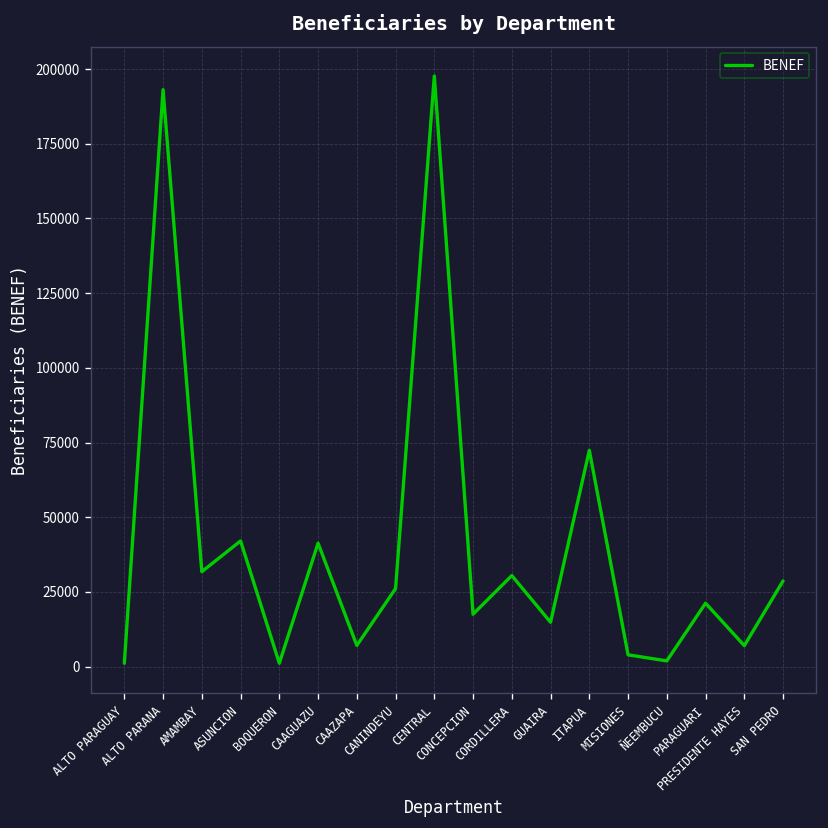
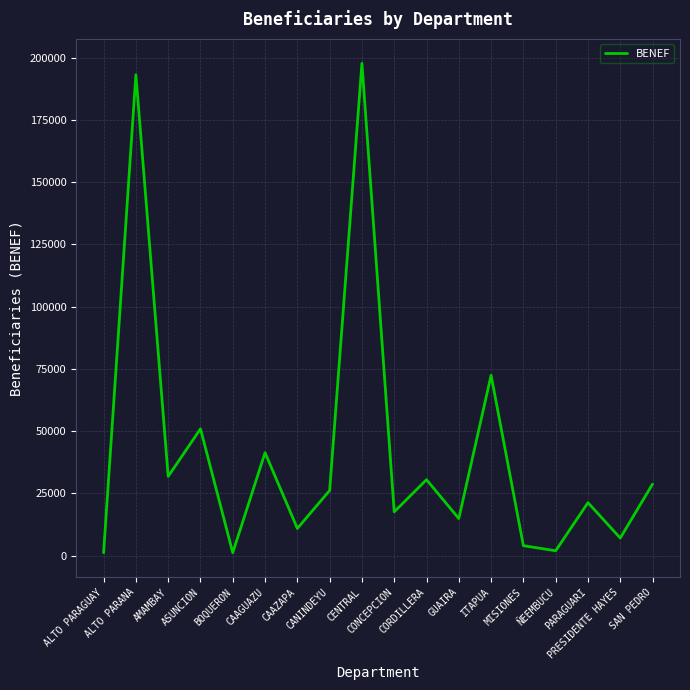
  {
    "ALTO PARAGUAY": 1000,
    "ALTO PARANA": 193000,
    "AMAMBAY": 32000,
-   "ASUNCION": 42000,
+   "ASUNCION": 51000,
    "BOQUERON": 1000,
    "CAAGUAZU": 41000,
-   "CAAZAPA": 7000,
+   "CAAZAPA": 11000,
    "CANINDEYU": 26000,
    "CENTRAL": 198000,
    "CONCEPCION": 18000,
    "CORDILLERA": 30000,
    "GUAIRA": 15000,
    "ITAPUA": 72000,
    "MISIONES": 4000,
    "ÑEEMBUCU": 2000,
    "PARAGUARI": 21000,
    "PRESIDENTE HAYES": 7000,
    "SAN PEDRO": 29000
  }
